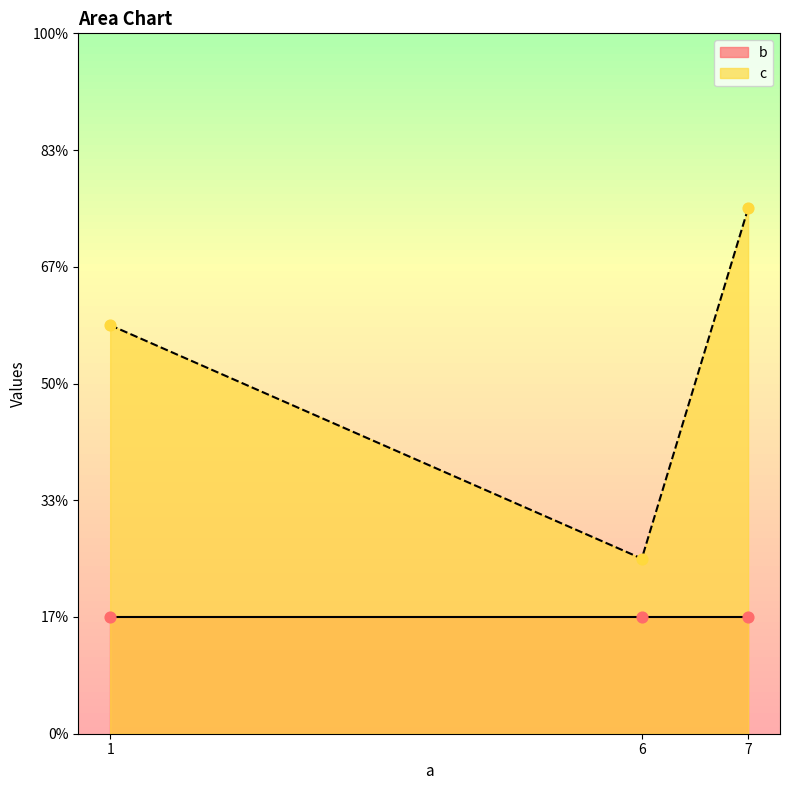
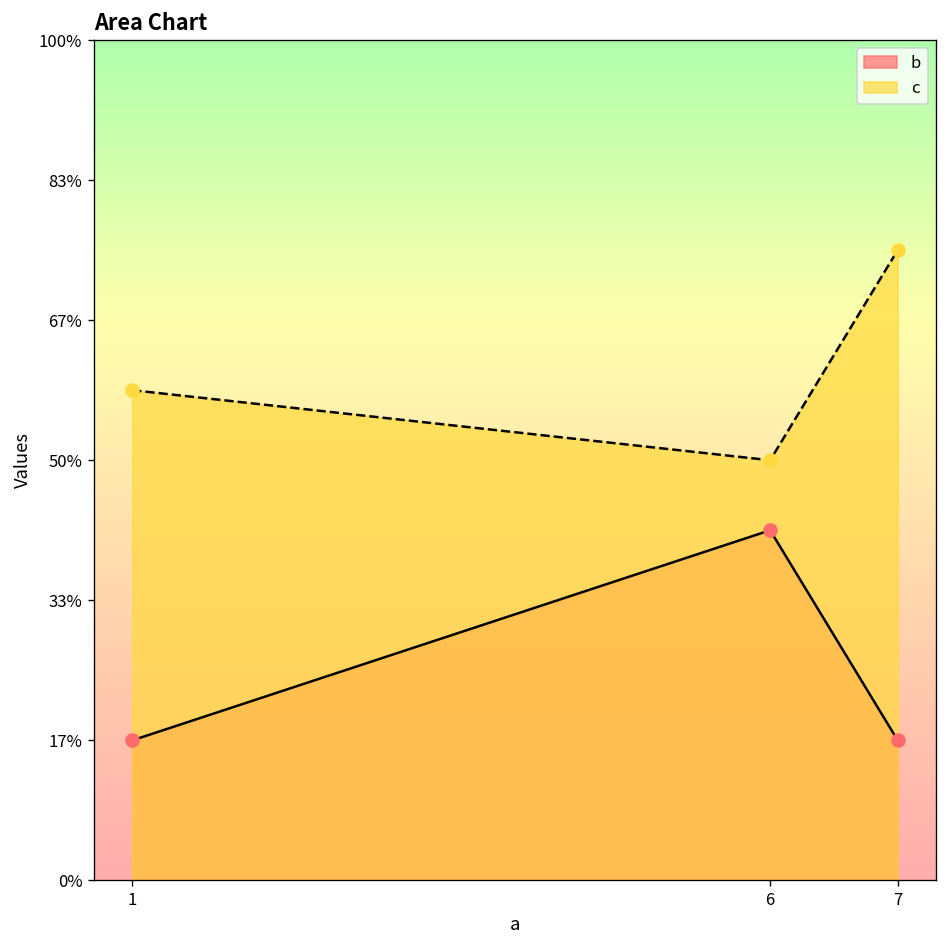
  {
    "b": {
      "1": "17%",
-     "6": "17%",
+     "6": "42%",
      "7": "17%"
    },
    "c": {
      "1": "58%",
-     "6": "25%",
+     "6": "50%",
      "7": "75%"
    }
  }
